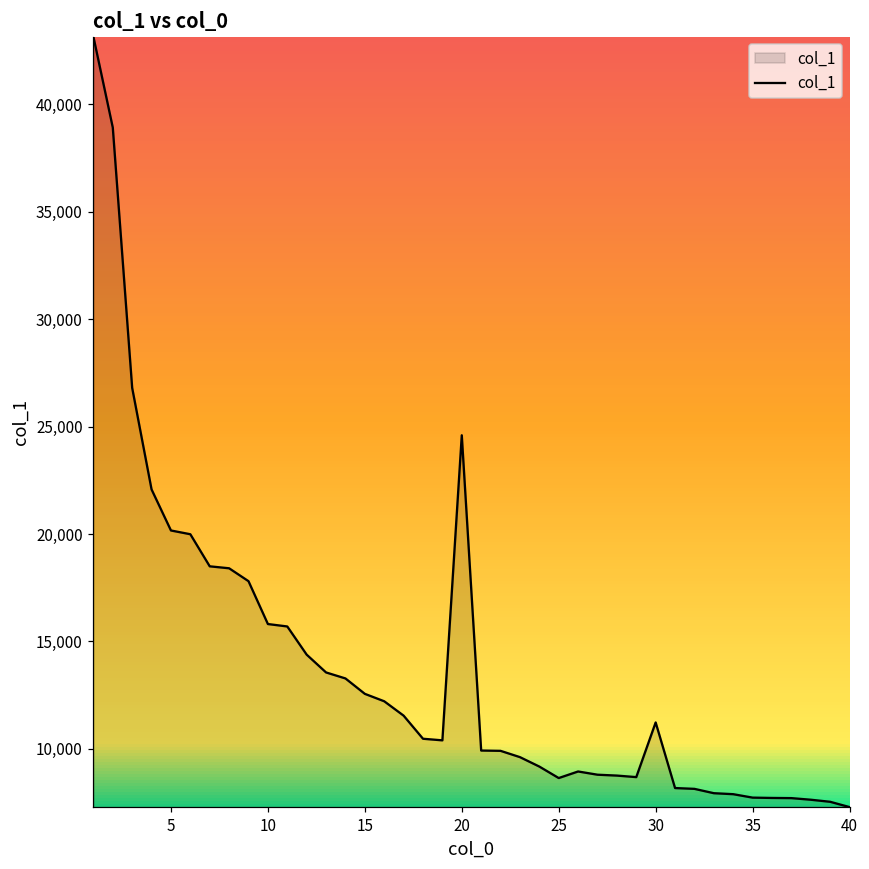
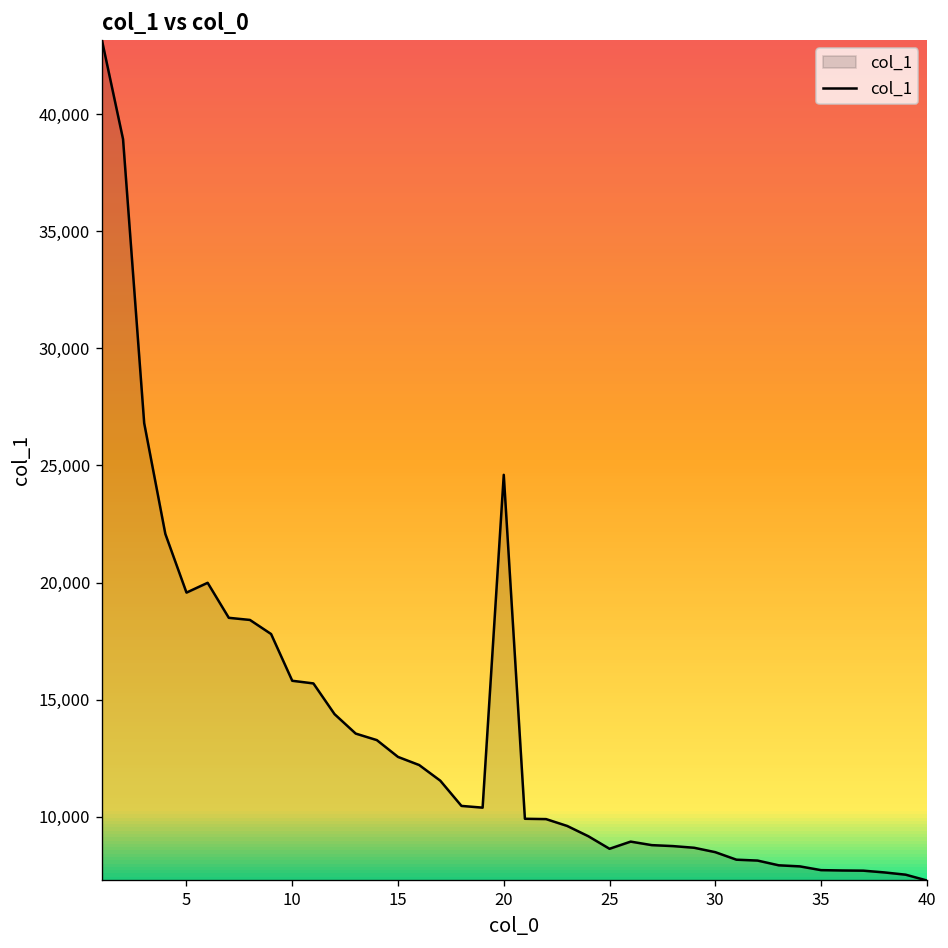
  {
-   "5": "20,200",
+   "5": "19,600",
    "10": "15,800",
    "15": "12,600",
    "20": "24,600",
    "25": "8,600",
-   "30": "11,200",
+   "30": "8,500",
    "35": "7,700",
    "40": "7,300"
  }
